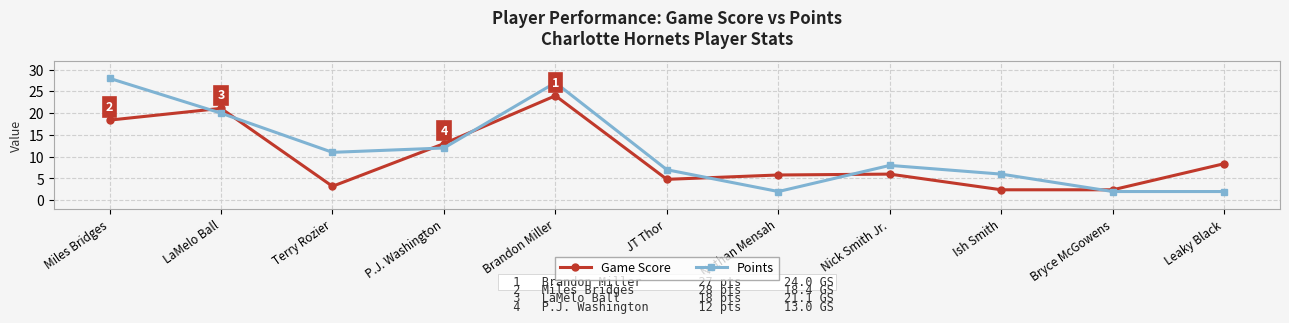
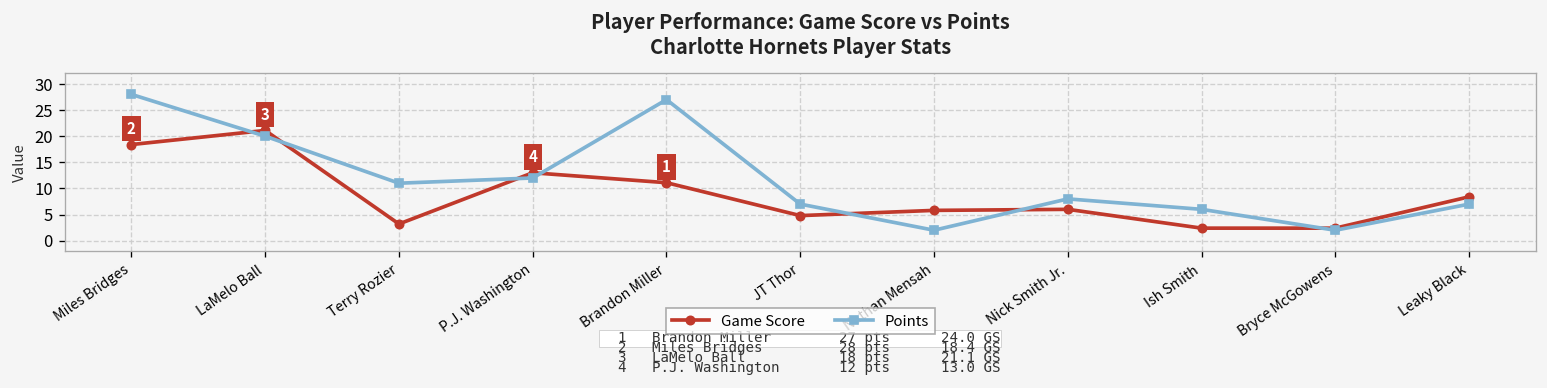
  {
    "Game Score": {
      "Terry Rozier": 3,
-     "Brandon Miller": 24,
+     "Brandon Miller": 11,
      "JT Thor": 5,
      "Nathan Mensah": 6,
      "Nick Smith Jr.": 6,
      "Ish Smith": 2,
      "Leaky Black": 8
    },
    "Points": {
      "Miles Bridges": 28,
      "LaMelo Ball": 20,
      "Terry Rozier": 11,
      "P.J. Washington": 12,
      "JT Thor": 7,
      "Nathan Mensah": 2,
      "Nick Smith Jr.": 8,
      "Ish Smith": 6,
-     "Leaky Black": 2
+     "Leaky Black": 7
    }
  }
